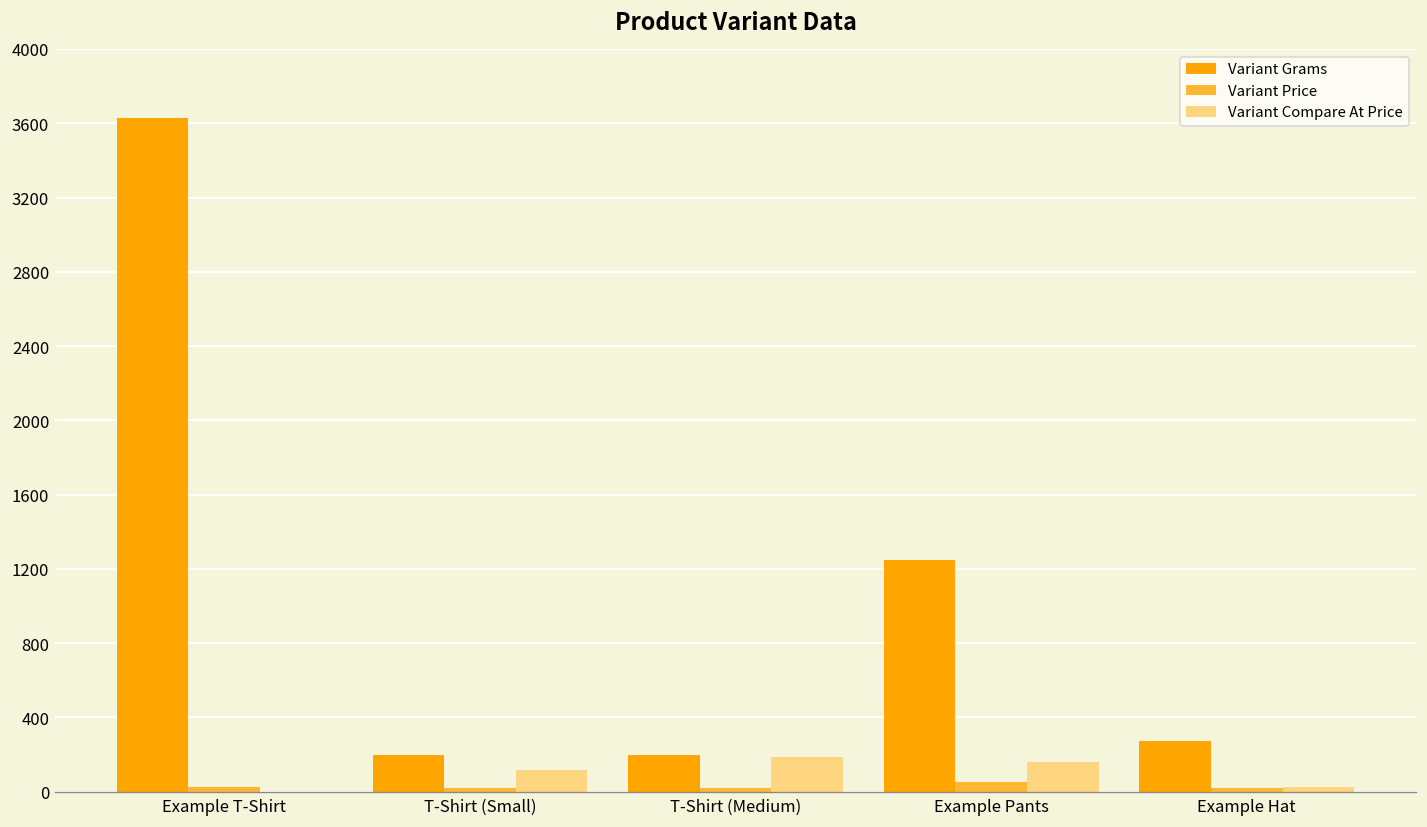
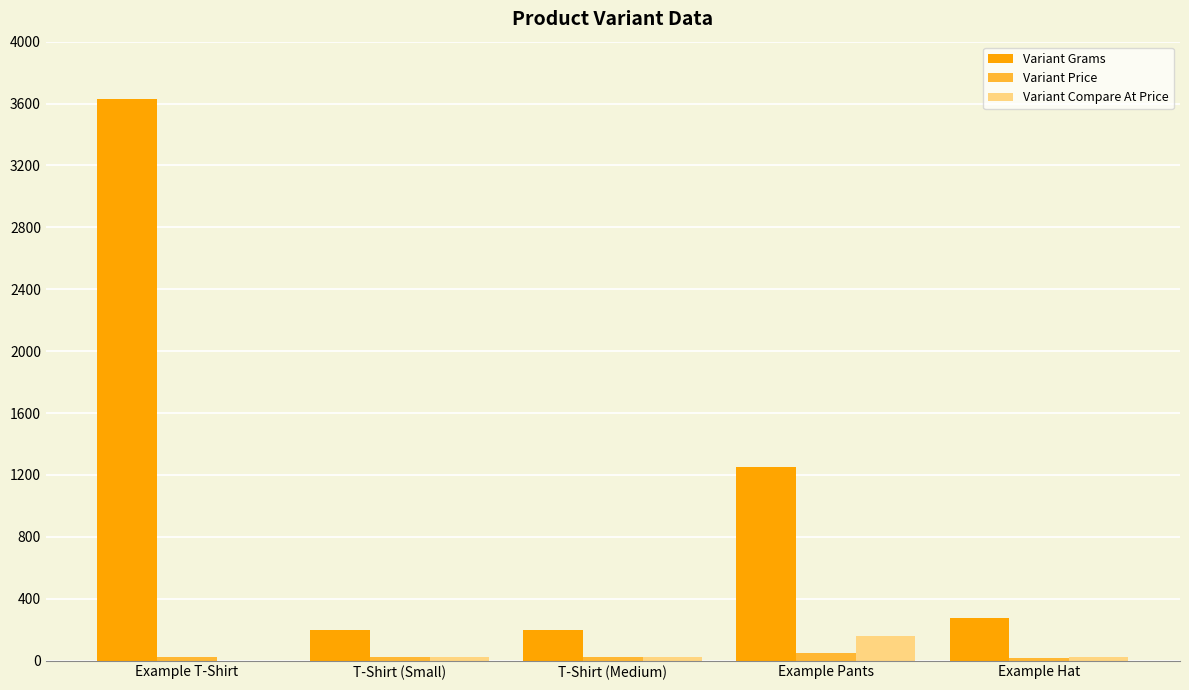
  {
    "Variant Compare At Price": {
      "Example T-Shirt": 0,
-     "T-Shirt (Small)": 120,
-     "T-Shirt (Medium)": 190,
+     "T-Shirt (Small)": 20,
+     "T-Shirt (Medium)": 20,
      "Example Pants": 160,
      "Example Hat": 20
    }
  }
